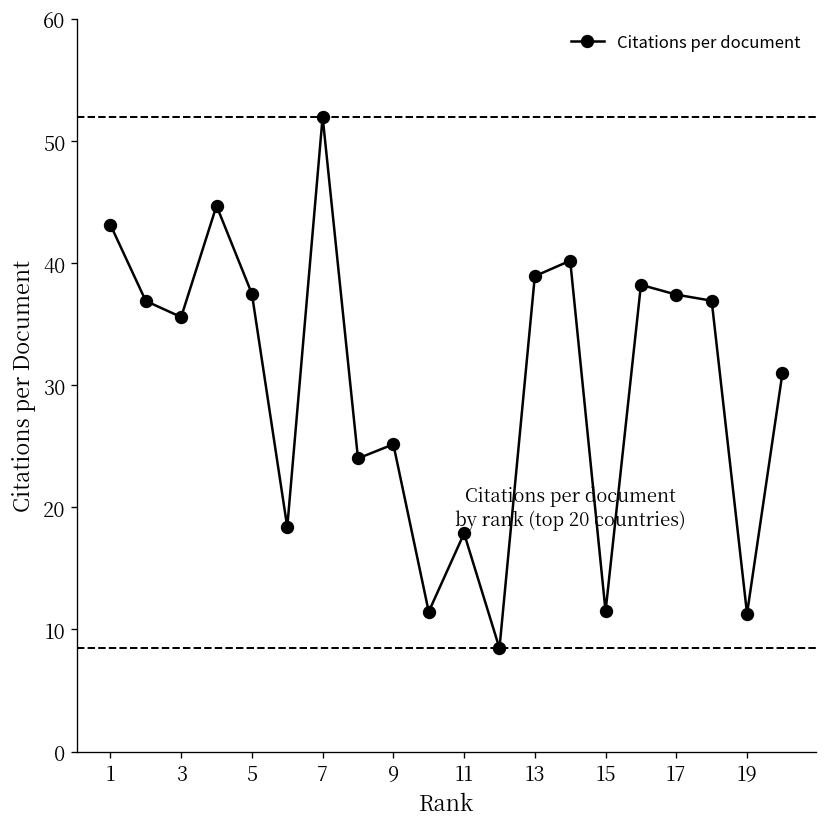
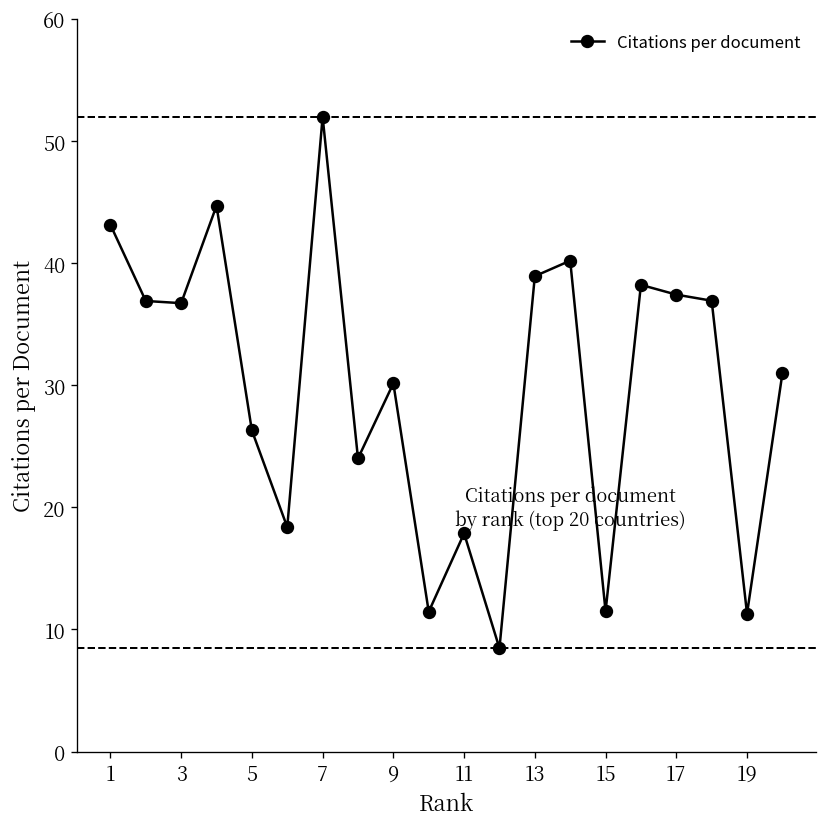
  {
    "1": 43.2,
-   "3": 35.6,
-   "5": 37.5,
+   "3": 36.7,
+   "5": 26.3,
    "7": 52.0,
-   "9": 25.2,
+   "9": 30.2,
    "13": 38.9,
    "15": 11.5,
    "17": 37.4,
    "19": 11.3
  }
